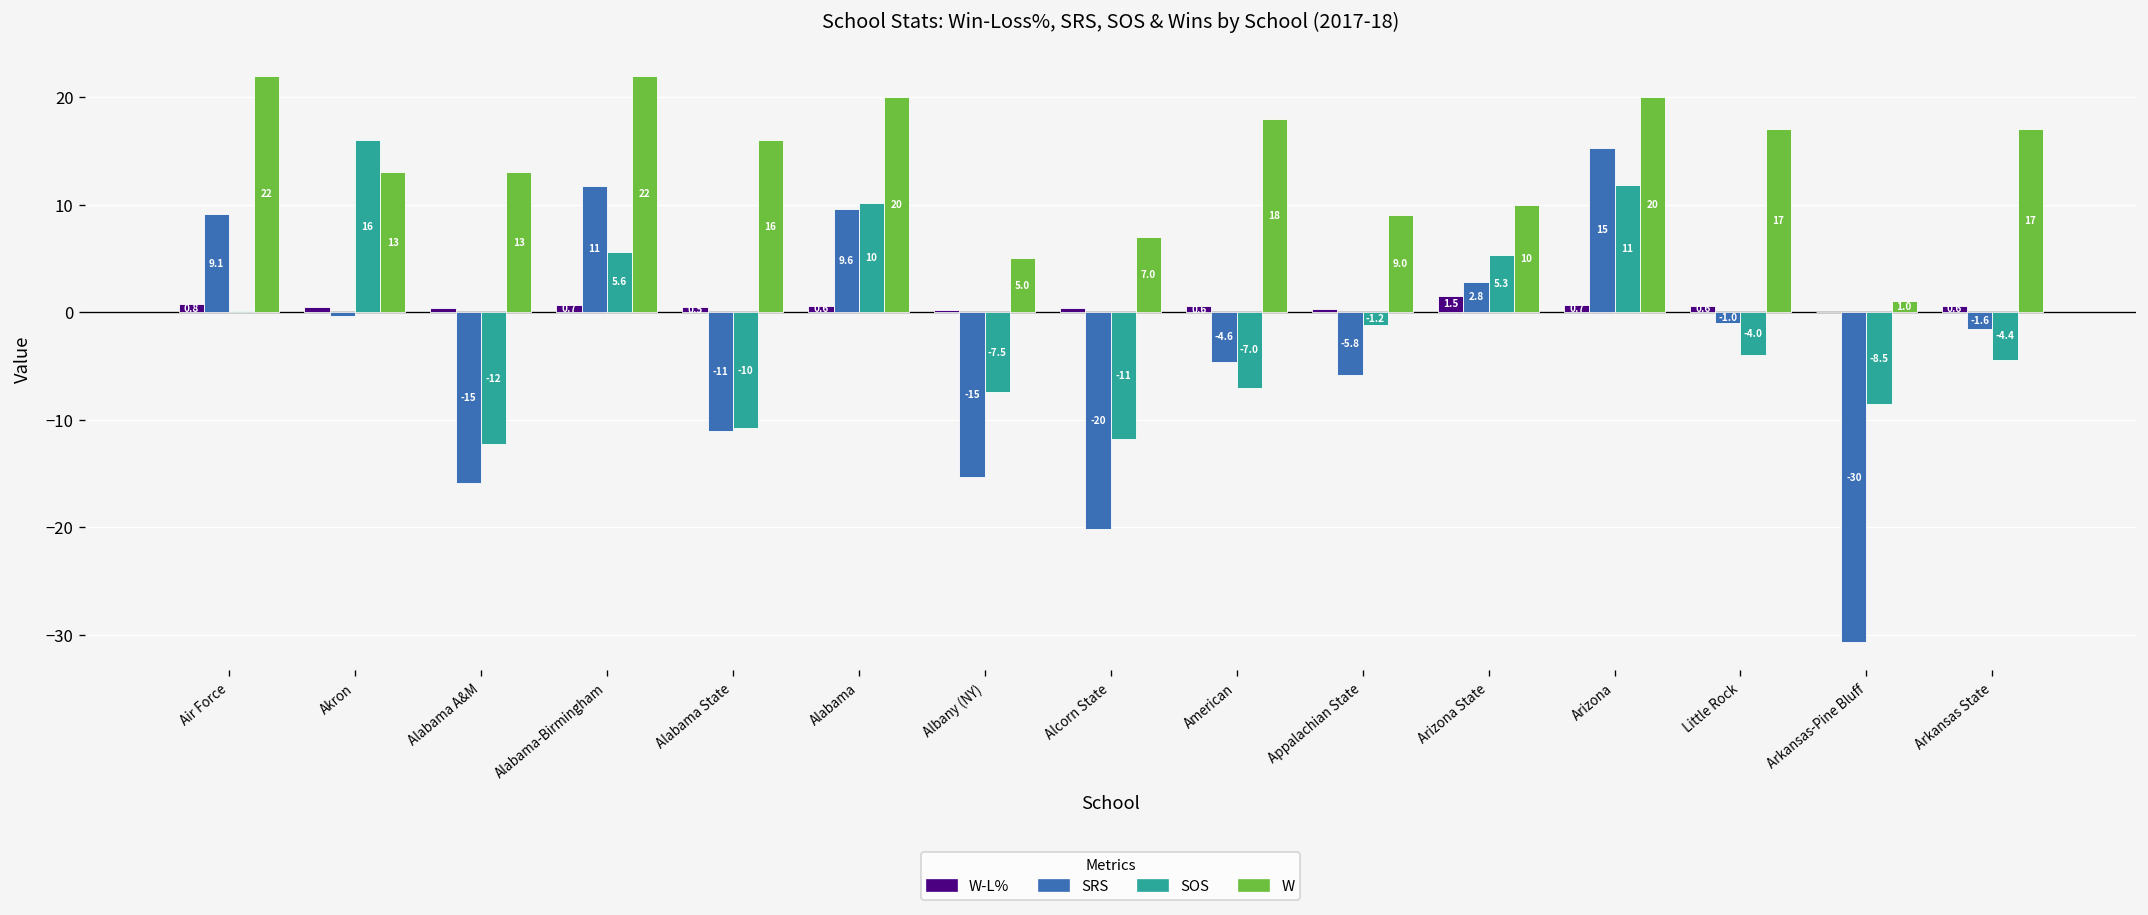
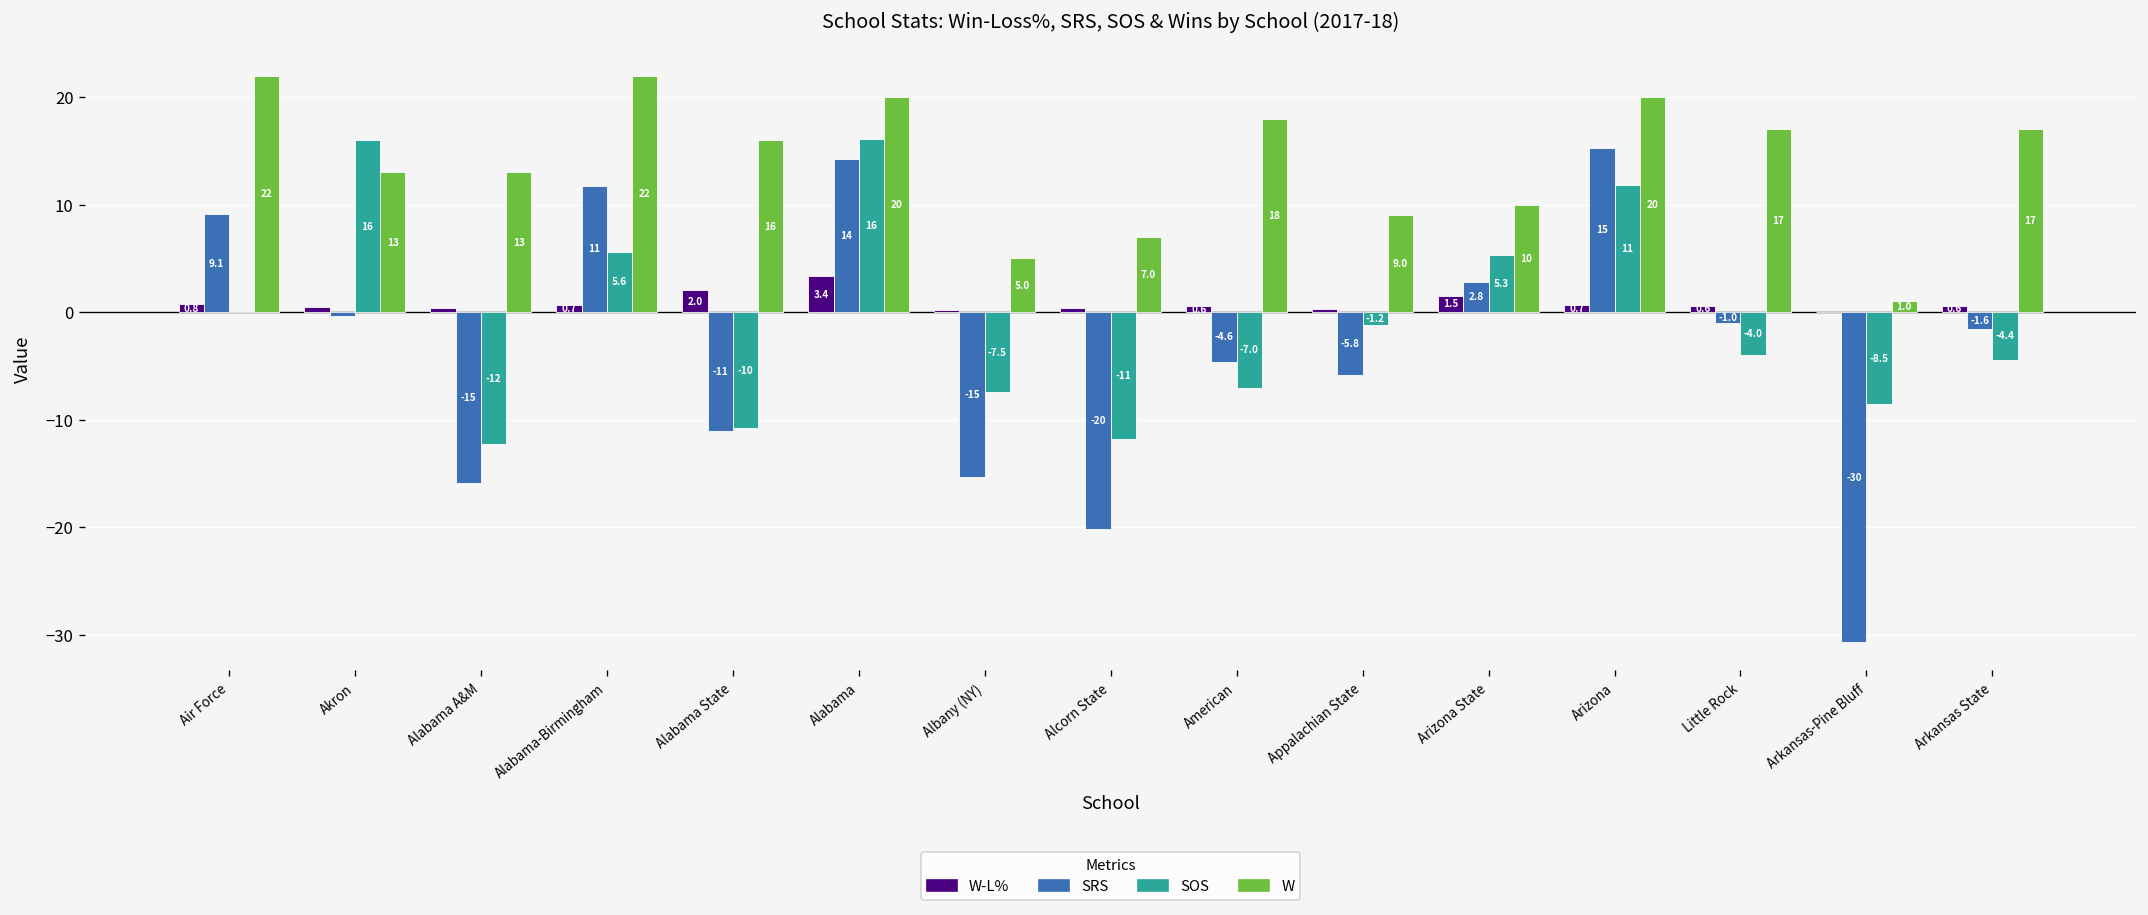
  {
    "W-L%": {
      "Air Force": 0.8,
      "Alabama-Birmingham": 0.7,
-     "Alabama State": 1,
-     "Alabama": 0.6,
+     "Alabama State": 2,
+     "Alabama": 3.4,
      "American": 0.6,
      "Arizona State": 1.5,
      "Arizona": 0.7,
      "Little Rock": 0.6,
      "Arkansas State": 0.6
    },
    "SRS": {
      "Air Force": 9.1,
      "Alabama State": -11,
-     "Alabama": 9.6,
+     "Alabama": 14,
      "Albany (NY)": -15,
      "Alcorn State": -20,
      "American": -4.6,
      "Appalachian State": -5.8,
      "Arizona State": 2.8,
      "Arizona": 15,
      "Little Rock": -1.0,
      "Arkansas State": -1.6
    },
    "SOS": {
      "Akron": 16,
      "Alabama A&M": -12,
      "Alabama-Birmingham": 5.6,
-     "Alabama": 10,
+     "Alabama": 16,
      "Albany (NY)": -7.5,
      "American": -7.0,
      "Appalachian State": -1.2,
      "Arizona State": 5.3,
      "Little Rock": -4.0,
      "Arkansas-Pine Bluff": -8.5,
      "Arkansas State": -4.4
    },
    "W": {
      "Air Force": 22,
      "Akron": 13,
      "Alabama A&M": 13,
      "Alabama-Birmingham": 22,
      "Alabama State": 16,
      "Alabama": 20,
      "Albany (NY)": 5.0,
      "Alcorn State": 7.0,
      "American": 18,
      "Appalachian State": 9.0,
      "Arizona State": 10,
      "Arizona": 20,
      "Little Rock": 17,
      "Arkansas-Pine Bluff": 1.0,
      "Arkansas State": 17
    }
  }
